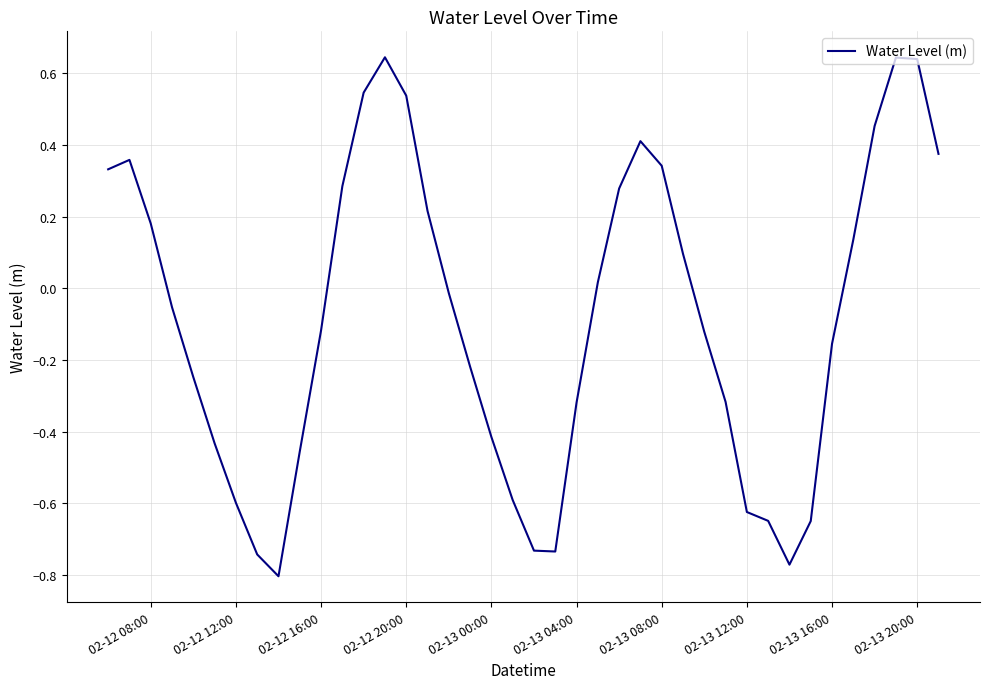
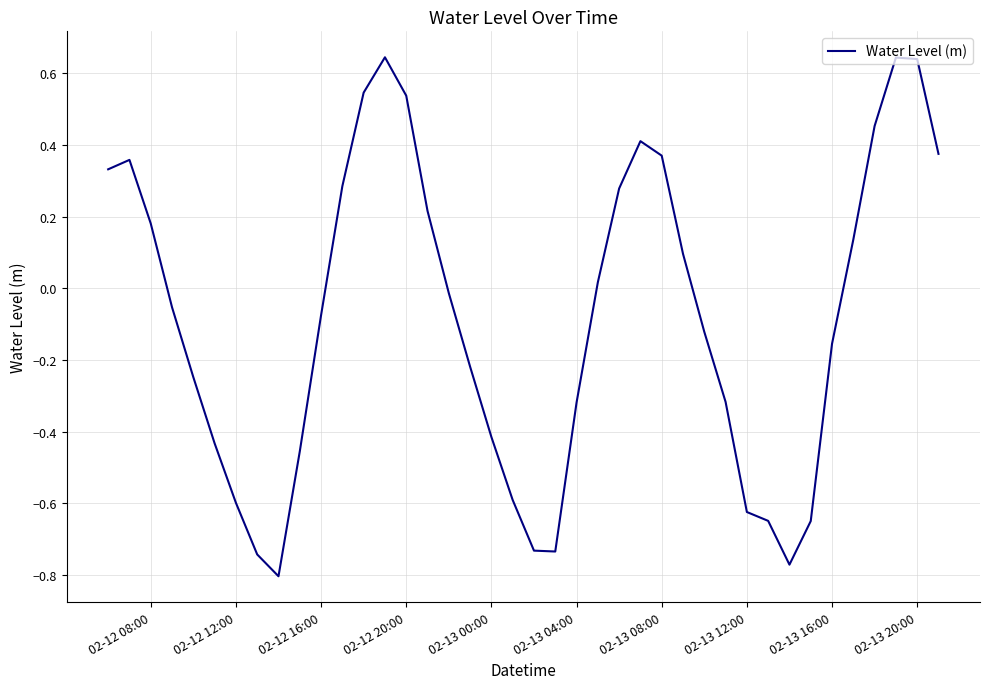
  {
    "02-12 08:00": 0.18,
    "02-12 12:00": -0.60,
-   "02-12 16:00": -0.12,
+   "02-12 16:00": -0.07,
    "02-12 20:00": 0.54,
    "02-13 00:00": -0.41,
    "02-13 04:00": -0.32,
-   "02-13 08:00": 0.34,
+   "02-13 08:00": 0.37,
    "02-13 12:00": -0.62,
    "02-13 16:00": -0.15
  }
